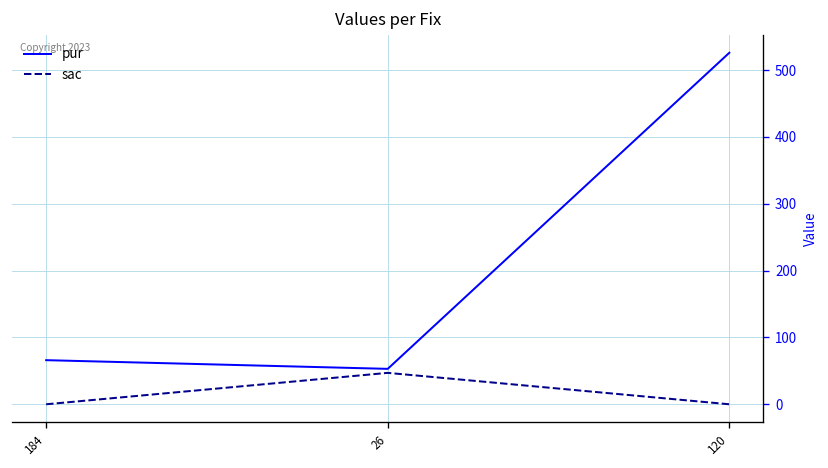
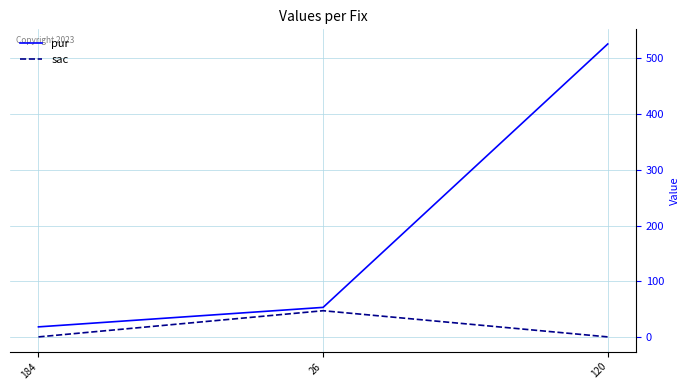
  {
    "pur": {
-     "184": 70,
+     "184": 20,
      "26": 50,
      "120": 530
    },
    "sac": {
      "184": 0,
      "26": 50,
      "120": 0
    }
  }
